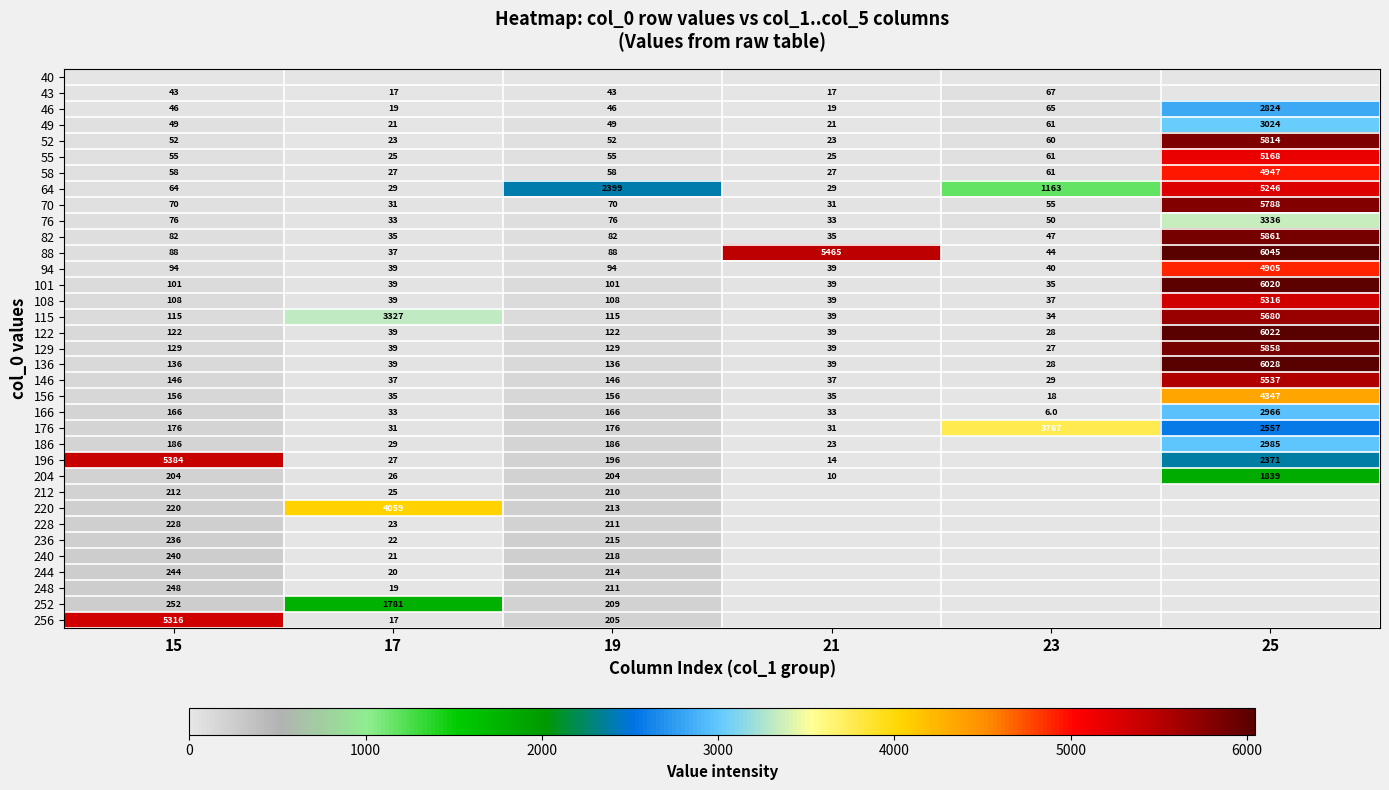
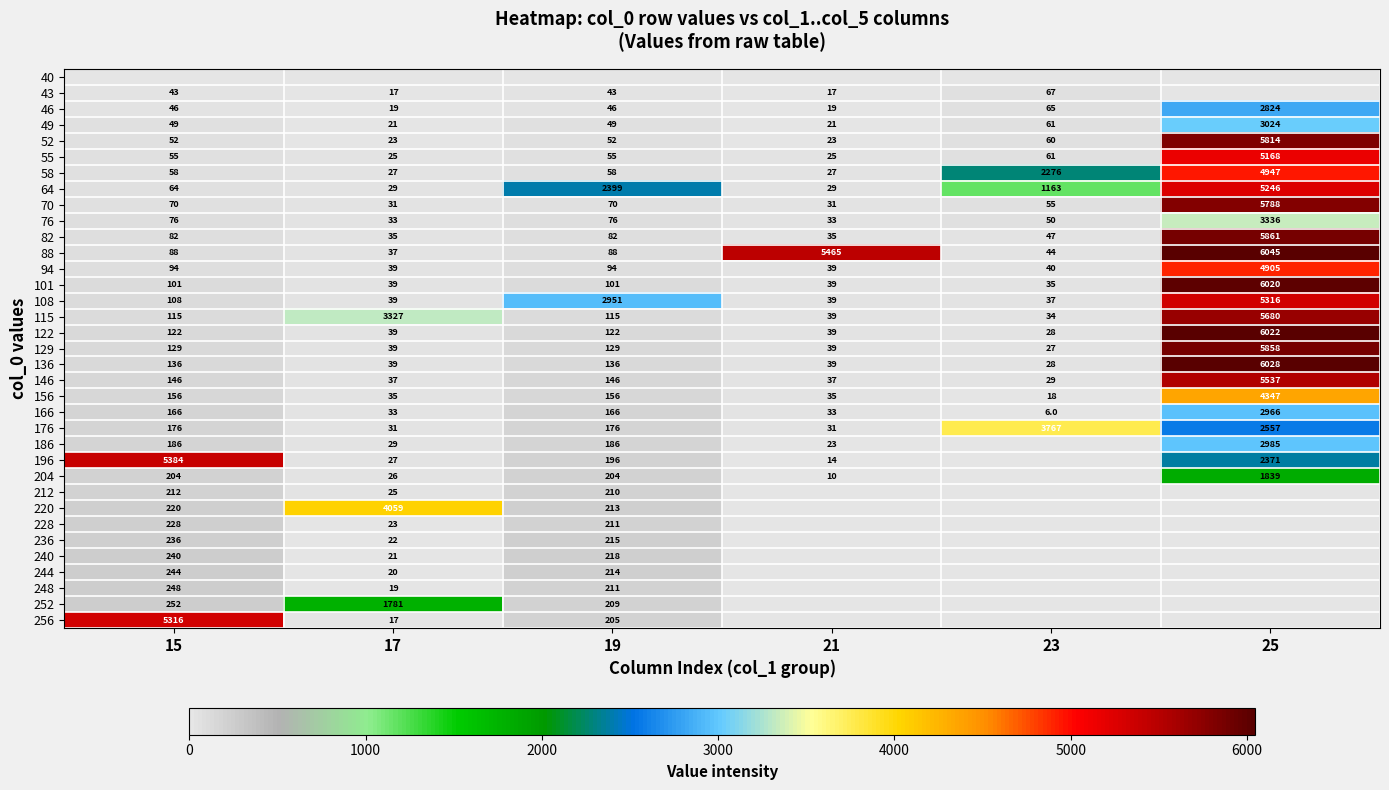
  {
    "43": {
      "15": 43,
      "17": 17,
      "19": 43,
      "21": 17,
      "23": 67
    },
    "46": {
      "15": 46,
      "17": 19,
      "19": 46,
      "21": 19,
      "23": 65,
      "25": 2824
    },
    "49": {
      "15": 49,
      "17": 21,
      "19": 49,
      "21": 21,
      "23": 61,
      "25": 3024
    },
    "52": {
      "15": 52,
      "17": 23,
      "19": 52,
      "21": 23,
      "23": 60,
      "25": 5814
    },
    "55": {
      "15": 55,
      "17": 25,
      "19": 55,
      "21": 25,
      "23": 61,
      "25": 5168
    },
    "58": {
      "15": 58,
      "17": 27,
      "19": 58,
      "21": 27,
-     "23": 61,
+     "23": 2276,
      "25": 4947
    },
    "64": {
      "15": 64,
      "17": 29,
      "19": 2399,
      "21": 29,
      "23": 1163,
      "25": 5246
    },
    "70": {
      "15": 70,
      "17": 31,
      "19": 70,
      "21": 31,
      "23": 55,
      "25": 5788
    },
    "76": {
      "15": 76,
      "17": 33,
      "19": 76,
      "21": 33,
      "23": 50,
      "25": 3336
    },
    "82": {
      "15": 82,
      "17": 35,
      "19": 82,
      "21": 35,
      "23": 47,
      "25": 5861
    },
    "88": {
      "15": 88,
      "17": 37,
      "19": 88,
      "21": 5465,
      "23": 44,
      "25": 6045
    },
    "94": {
      "15": 94,
      "17": 39,
      "19": 94,
      "21": 39,
      "23": 40,
      "25": 4905
    },
    "101": {
      "15": 101,
      "17": 39,
      "19": 101,
      "21": 39,
      "23": 35,
      "25": 6020
    },
    "108": {
      "15": 108,
      "17": 39,
-     "19": 108,
+     "19": 2951,
      "21": 39,
      "23": 37,
      "25": 5316
    },
    "115": {
      "15": 115,
      "17": 3327,
      "19": 115,
      "21": 39,
      "23": 34,
      "25": 5680
    },
    "122": {
      "15": 122,
      "17": 39,
      "19": 122,
      "21": 39,
      "23": 28,
      "25": 6022
    },
    "129": {
      "15": 129,
      "17": 39,
      "19": 129,
      "21": 39,
      "23": 27,
      "25": 5858
    },
    "136": {
      "15": 136,
      "17": 39,
      "19": 136,
      "21": 39,
      "23": 28,
      "25": 6028
    },
    "146": {
      "15": 146,
      "17": 37,
      "19": 146,
      "21": 37,
      "23": 29,
      "25": 5537
    },
    "156": {
      "15": 156,
      "17": 35,
      "19": 156,
      "21": 35,
      "23": 18,
      "25": 4347
    },
    "166": {
      "15": 166,
      "17": 33,
      "19": 166,
      "21": 33,
      "23": 6.0,
      "25": 2966
    },
    "176": {
      "15": 176,
      "17": 31,
      "19": 176,
      "21": 31,
      "23": 3767,
      "25": 2557
    },
    "186": {
      "15": 186,
      "17": 29,
      "19": 186,
      "21": 23,
      "25": 2985
    },
    "196": {
      "15": 5384,
      "17": 27,
      "19": 196,
      "21": 14,
      "25": 2371
    },
    "204": {
      "15": 204,
      "17": 26,
      "19": 204,
      "21": 10,
      "25": 1839
    },
    "212": {
      "15": 212,
      "17": 25,
      "19": 210
    },
    "220": {
      "15": 220,
      "17": 4059,
      "19": 213
    },
    "228": {
      "15": 228,
      "17": 23,
      "19": 211
    },
    "236": {
      "15": 236,
      "17": 22,
      "19": 215
    },
    "240": {
      "15": 240,
      "17": 21,
      "19": 218
    },
    "244": {
      "15": 244,
      "17": 20,
      "19": 214
    },
    "248": {
      "15": 248,
      "17": 19,
      "19": 211
    },
    "252": {
      "15": 252,
      "17": 1781,
      "19": 209
    },
    "256": {
      "15": 5316,
      "17": 17,
      "19": 205
    }
  }
